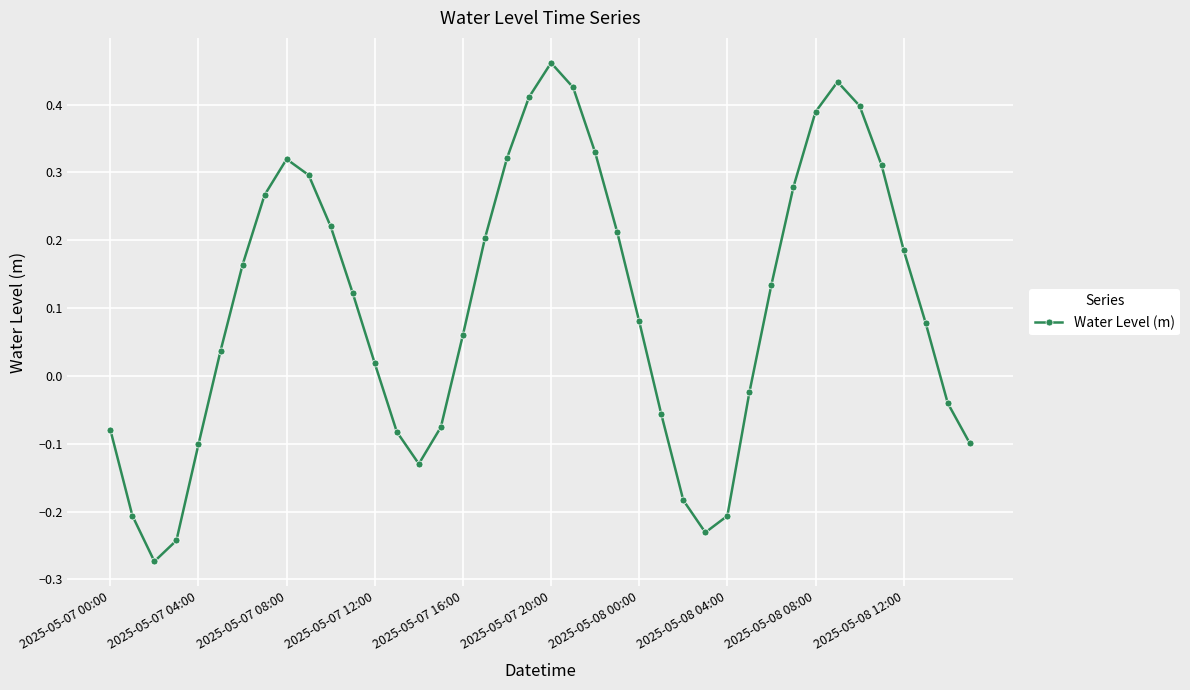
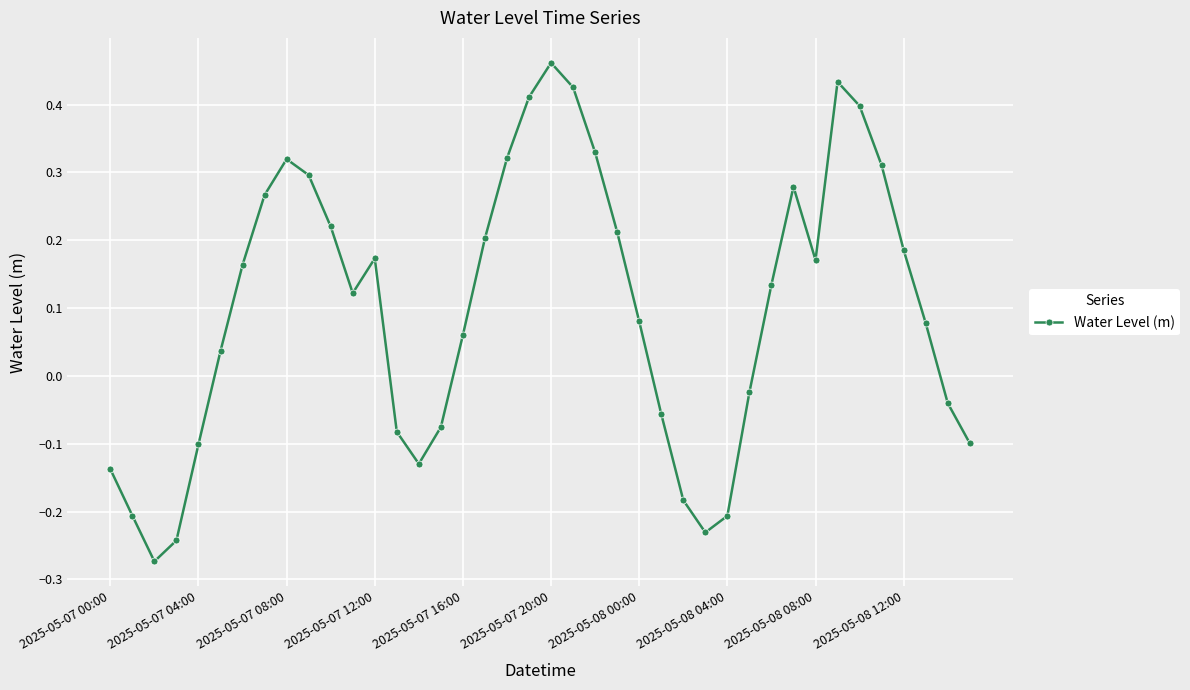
  {
-   "2025-05-07 00:00": -0.08,
+   "2025-05-07 00:00": -0.14,
    "2025-05-07 04:00": -0.10,
    "2025-05-07 08:00": 0.32,
-   "2025-05-07 12:00": 0.02,
+   "2025-05-07 12:00": 0.17,
    "2025-05-07 16:00": 0.06,
    "2025-05-07 20:00": 0.46,
    "2025-05-08 00:00": 0.08,
    "2025-05-08 04:00": -0.21,
-   "2025-05-08 08:00": 0.39,
+   "2025-05-08 08:00": 0.17,
    "2025-05-08 12:00": 0.19
  }
